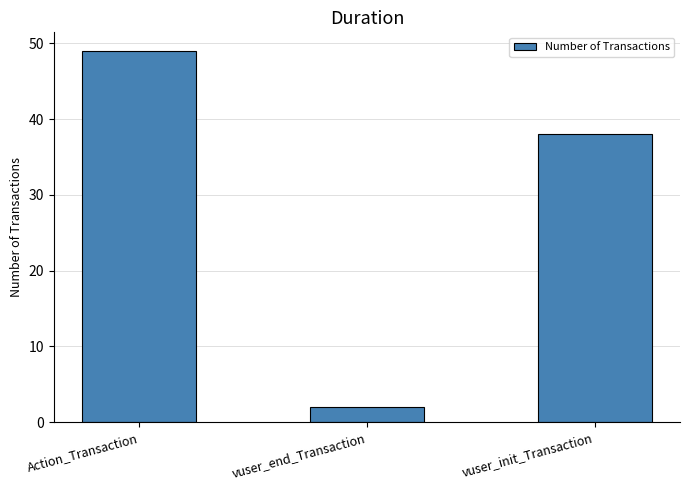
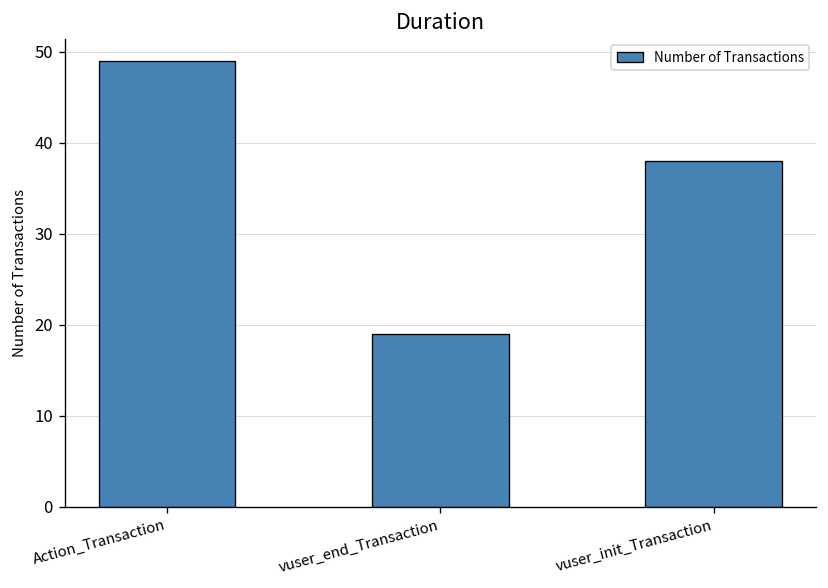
  {
    "Action_Transaction": 49,
-   "vuser_end_Transaction": 2,
+   "vuser_end_Transaction": 19,
    "vuser_init_Transaction": 38
  }
